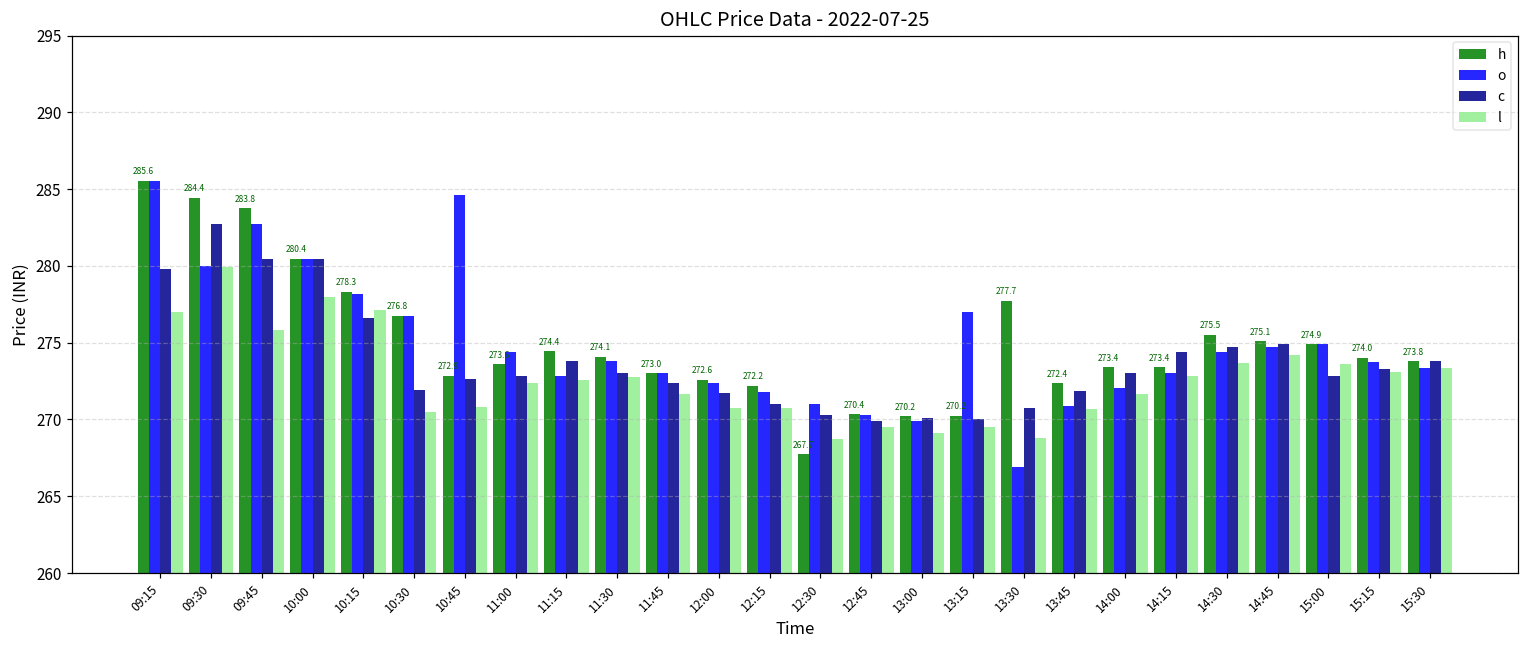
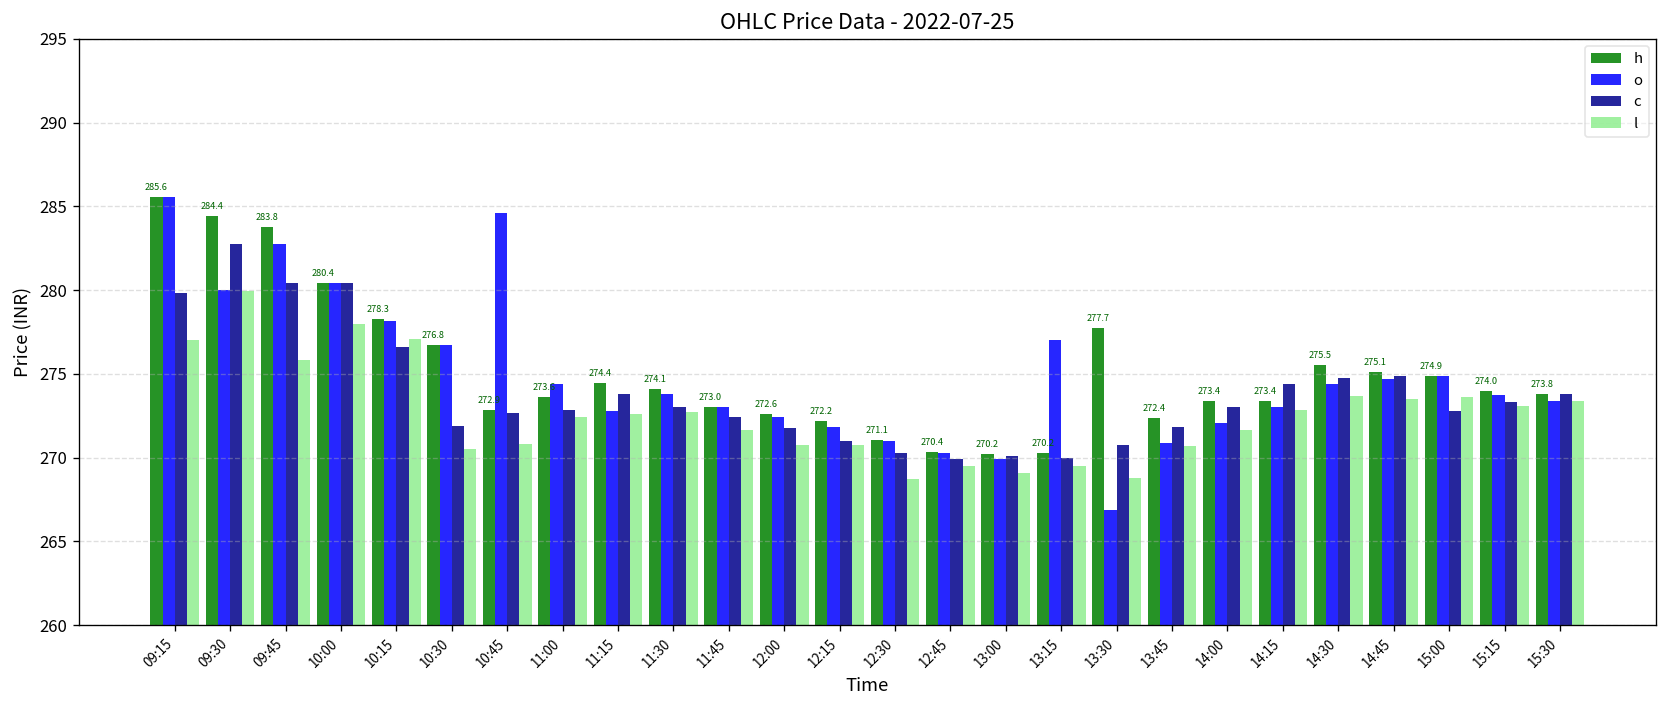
  {
    "h": {
      "09:15": 285.6,
      "09:30": 284.4,
      "09:45": 283.8,
      "10:00": 280.4,
      "10:15": 278.3,
      "10:30": 276.8,
      "10:45": 272.9,
      "11:00": 273.6,
      "11:15": 274.4,
      "11:30": 274.1,
      "11:45": 273.0,
      "12:00": 272.6,
      "12:15": 272.2,
-     "12:30": 267.7,
+     "12:30": 271.1,
      "12:45": 270.4,
      "13:00": 270.2,
      "13:15": 270.2,
      "13:30": 277.7,
      "13:45": 272.4,
      "14:00": 273.4,
      "14:15": 273.4,
      "14:30": 275.5,
      "14:45": 275.1,
      "15:00": 274.9,
      "15:15": 274.0,
      "15:30": 273.8
    },
    "o": {
      "09:15": 285.6,
      "10:00": 280.4,
      "10:30": 276.8,
      "11:45": 273.0,
      "15:00": 274.9
    },
    "c": {
      "09:15": 279.8,
      "09:30": 282.8,
      "10:15": 276.6,
      "10:30": 271.9,
      "10:45": 272.7,
      "11:00": 272.9,
      "11:15": 273.8,
      "11:45": 272.4,
      "12:00": 271.8,
      "12:15": 271.0,
      "12:30": 270.3,
      "12:45": 269.9,
      "13:00": 270.1,
      "13:15": 270.0,
      "13:30": 270.8,
      "13:45": 271.9,
      "14:00": 273.0,
      "14:15": 274.4,
      "14:30": 274.8,
      "15:00": 272.8,
      "15:15": 273.3
    },
    "l": {
      "09:15": 277.0,
      "09:30": 280.0,
      "09:45": 275.8,
      "10:00": 278.0,
      "10:15": 277.1,
      "10:30": 270.5,
      "10:45": 270.8,
      "11:00": 272.4,
      "11:15": 272.6,
      "11:30": 272.8,
      "11:45": 271.7,
      "12:00": 270.8,
      "12:15": 270.8,
      "12:30": 268.7,
      "12:45": 269.5,
      "13:00": 269.1,
      "13:15": 269.5,
      "13:30": 268.8,
      "13:45": 270.7,
      "14:00": 271.7,
      "14:15": 272.9,
      "14:30": 273.7,
-     "14:45": 274.2,
+     "14:45": 273.5,
      "15:00": 273.6,
      "15:15": 273.1,
      "15:30": 273.4
    }
  }
